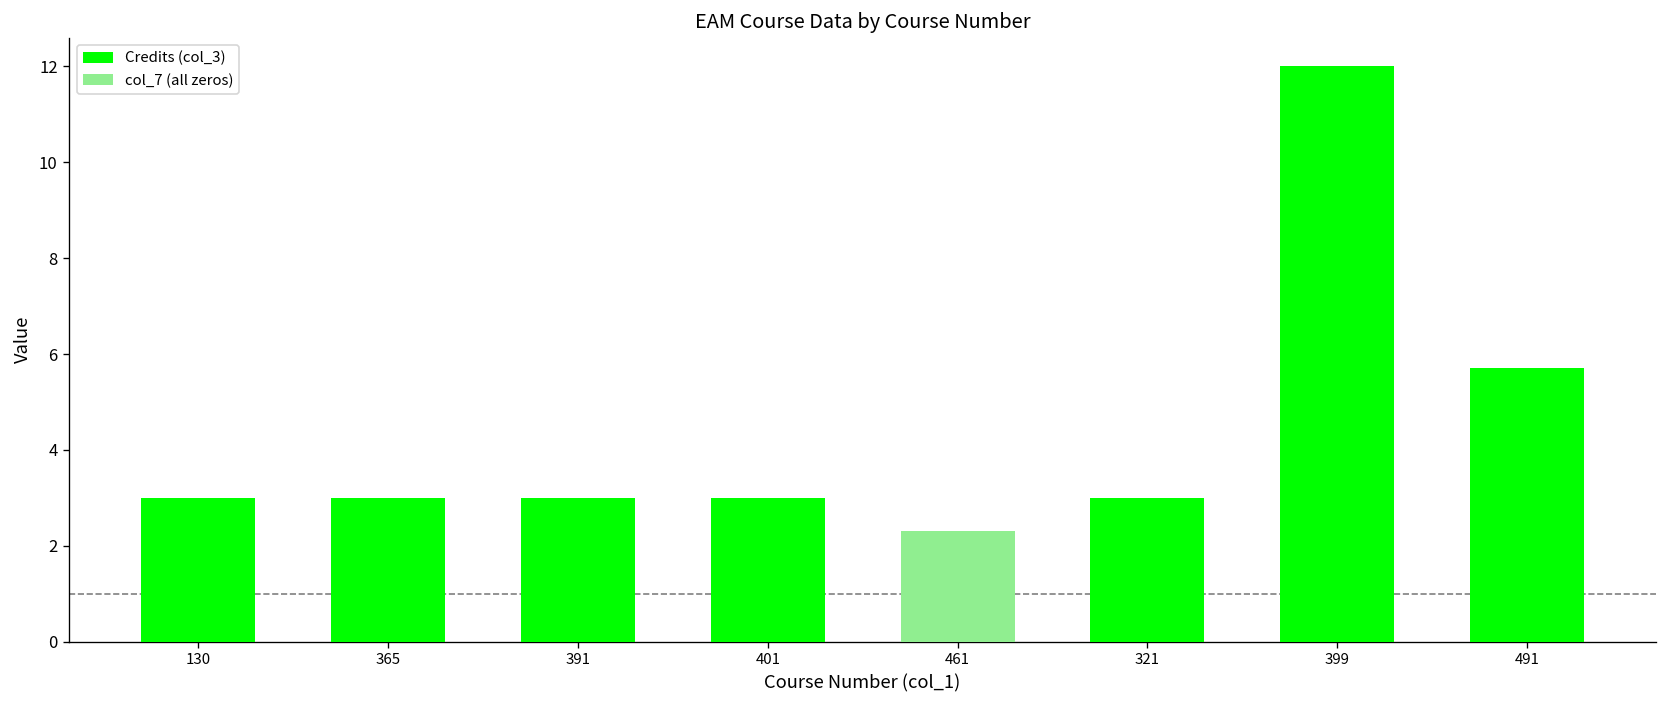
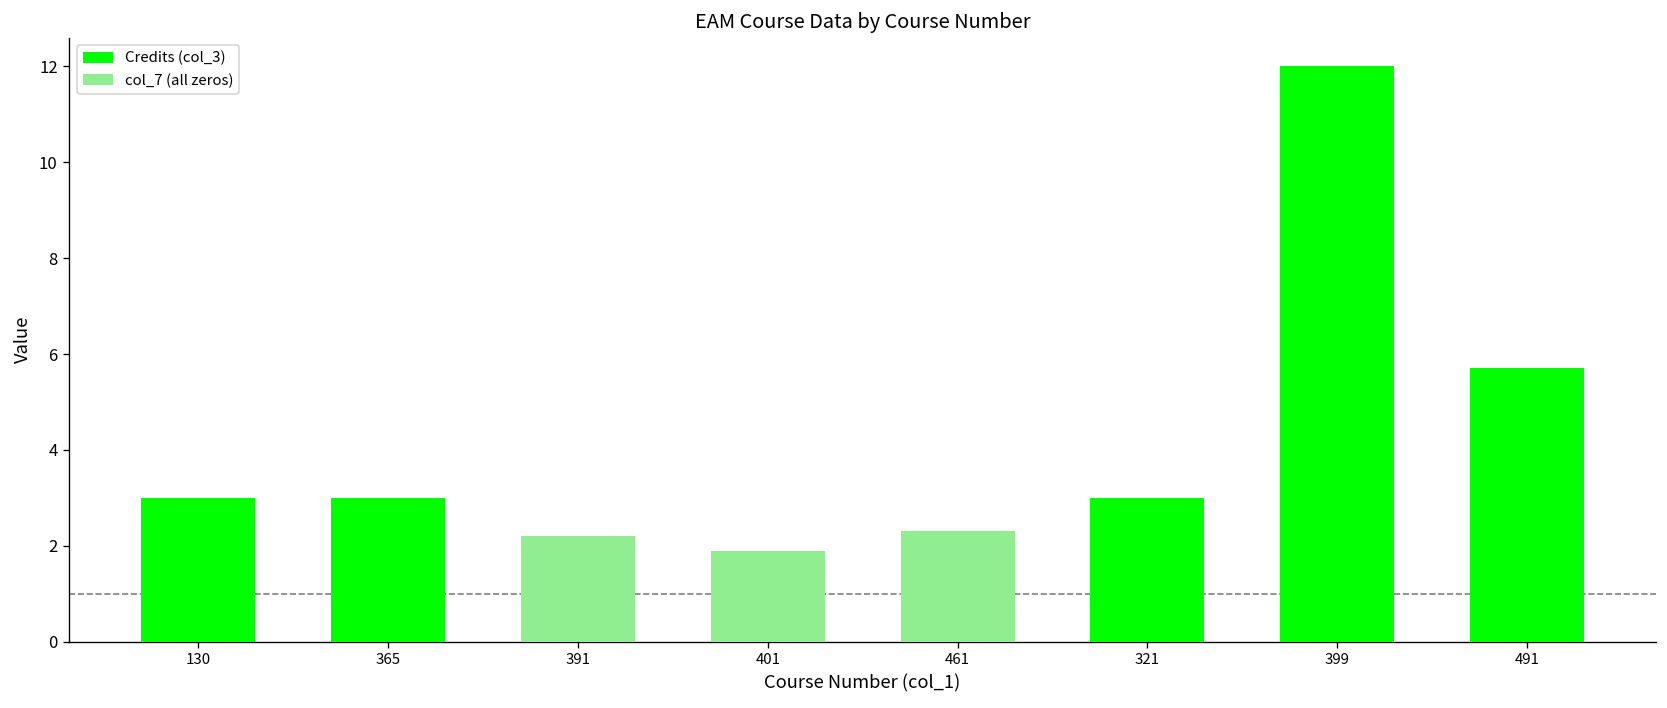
  {
    "130": 3.0,
    "365": 3.0,
-   "391": 3.0,
-   "401": 3.0,
+   "391": 2.2,
+   "401": 1.9,
    "461": 2.3,
    "321": 3.0,
    "399": 12.0,
    "491": 5.7
  }
